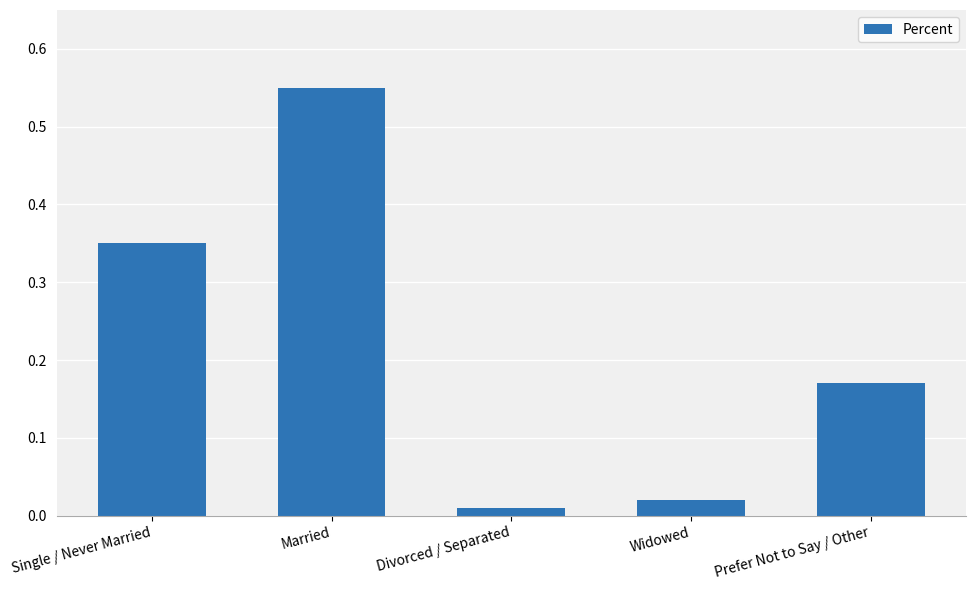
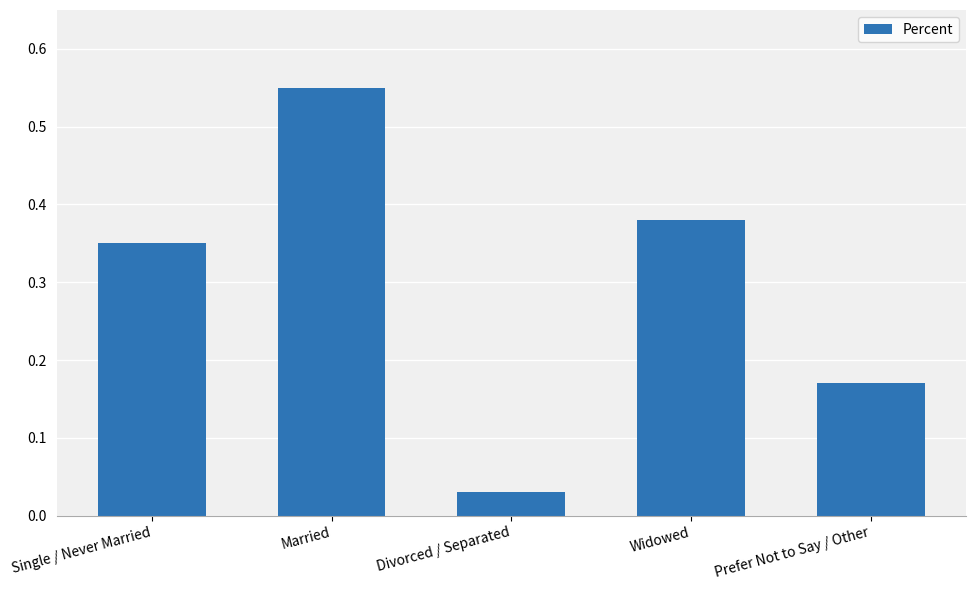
  {
    "Single / Never Married": 0.35,
    "Married": 0.55,
-   "Divorced / Separated": 0.01,
-   "Widowed": 0.02,
+   "Divorced / Separated": 0.03,
+   "Widowed": 0.38,
    "Prefer Not to Say / Other": 0.17
  }
